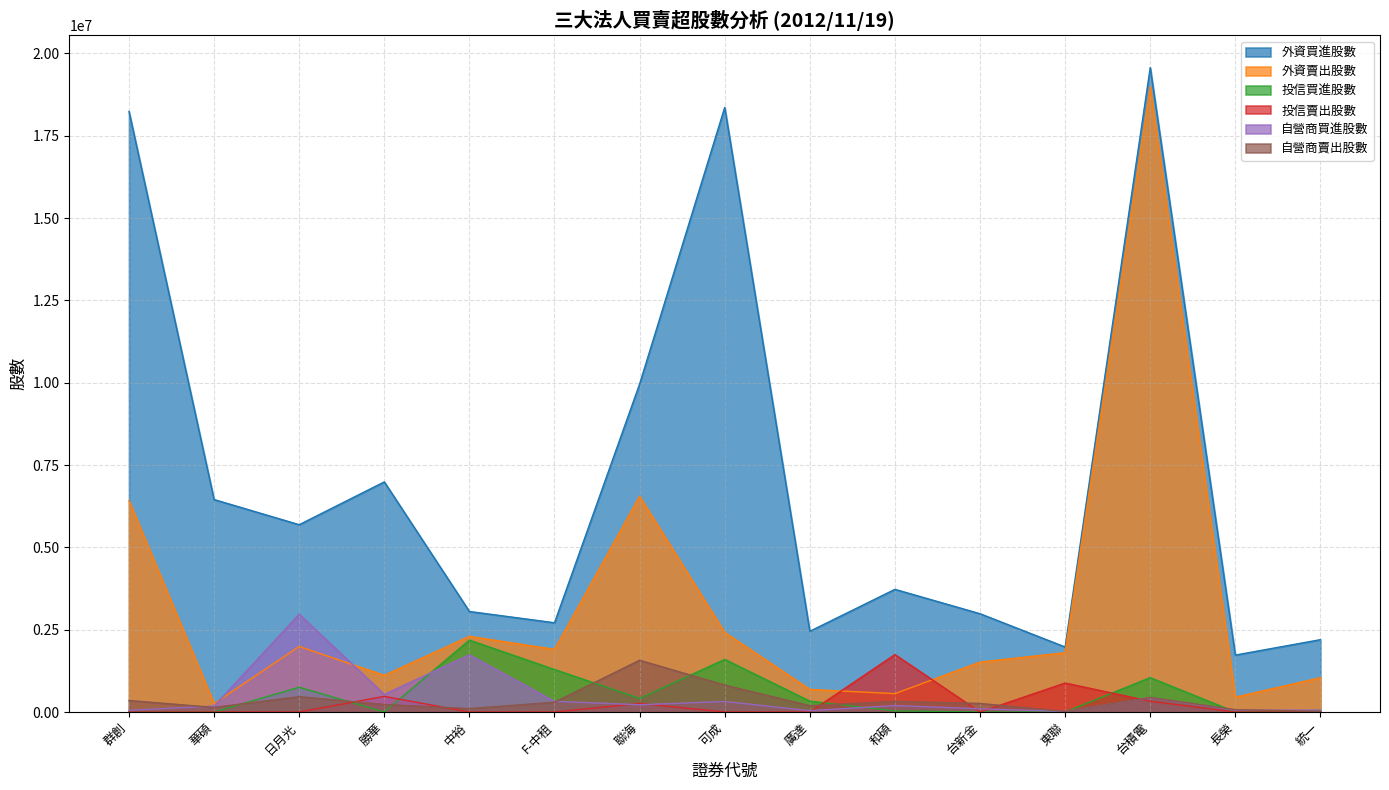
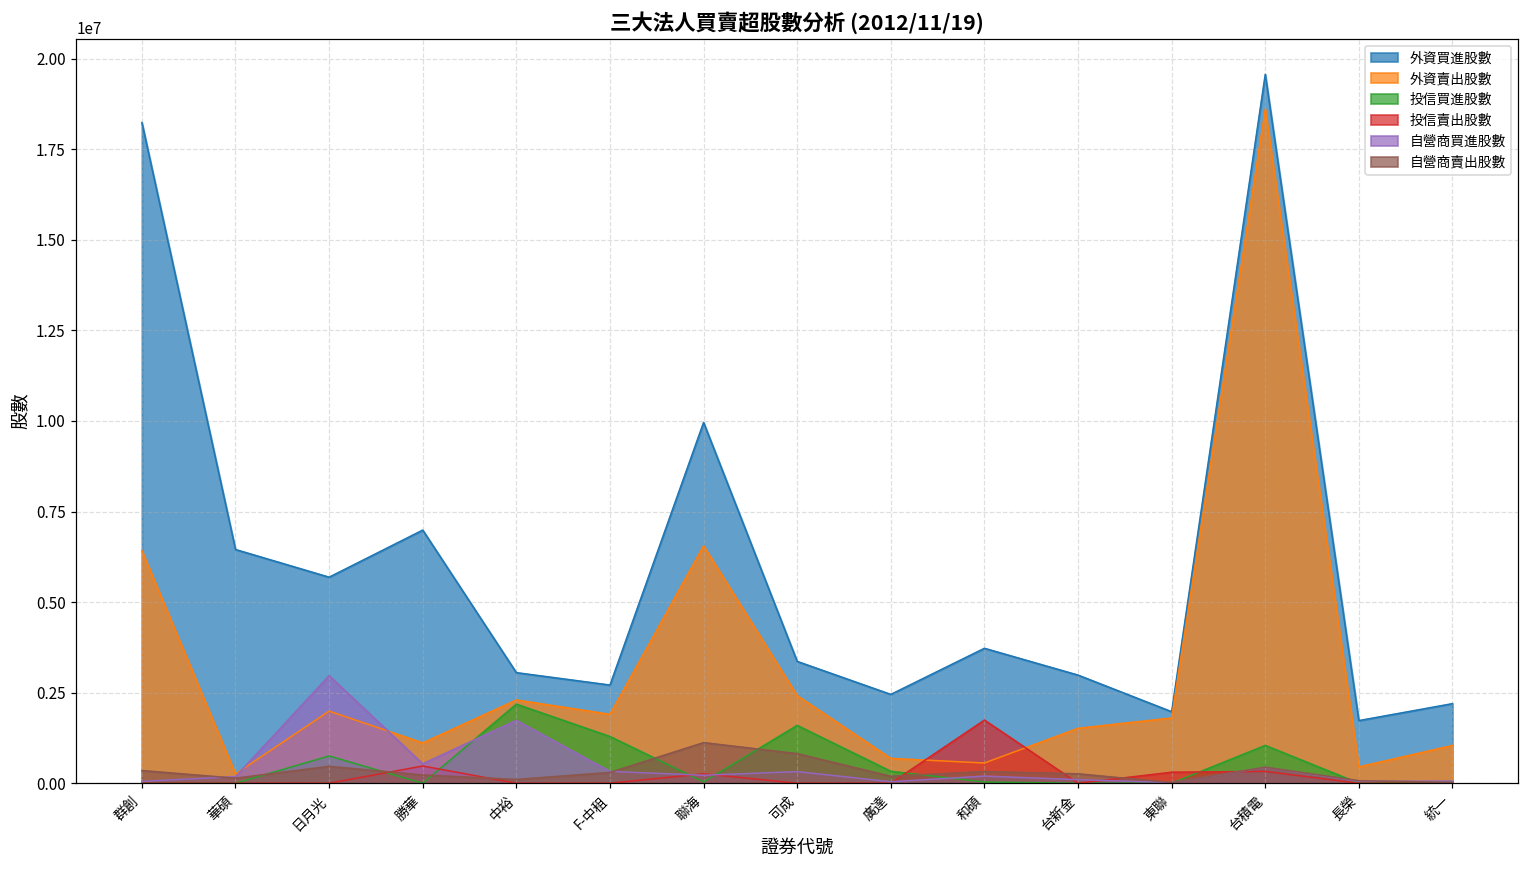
  {
    "外資買進股數": {
      "群創": 18200000,
      "華碩": 6500000,
      "日月光": 5700000,
      "勝華": 7000000,
      "中裕": 3100000,
      "F-中租": 2700000,
      "聯海": 10000000,
-     "可成": 18400000,
+     "可成": 3400000,
      "廣達": 2500000,
      "和碩": 3700000,
      "台新金": 3000000,
      "東聯": 2000000,
      "台積電": 19600000,
      "長榮": 1700000,
      "統一": 2200000
    },
    "外資賣出股數": {
      "群創": 6400000,
      "華碩": 300000,
      "日月光": 2000000,
      "勝華": 1100000,
      "中裕": 2300000,
      "F-中租": 1900000,
      "聯海": 6600000,
      "可成": 2400000,
      "廣達": 700000,
      "和碩": 600000,
      "台新金": 1500000,
      "東聯": 1800000,
-     "台積電": 19000000,
+     "台積電": 18600000,
      "長榮": 500000,
      "統一": 1000000
    },
    "投信買進股數": {
      "日月光": 800000,
      "勝華": 0,
      "中裕": 2200000,
      "F-中租": 1300000,
-     "聯海": 400000,
+     "聯海": 0,
      "可成": 1600000,
      "廣達": 300000,
      "和碩": 0,
      "台積電": 1000000
    },
    "投信賣出股數": {
      "日月光": 0,
      "中裕": 0,
      "F-中租": 0,
      "可成": 0,
      "和碩": 1700000,
-     "東聯": 900000,
+     "東聯": 300000,
      "台積電": 300000
    },
    "自營商買進股數": {
      "日月光": 3000000,
      "中裕": 1700000,
      "可成": 300000,
      "和碩": 200000,
      "台新金": 100000
    },
    "自營商賣出股數": {
      "群創": 400000,
      "日月光": 500000,
      "勝華": 200000,
      "中裕": 100000,
-     "聯海": 1600000,
+     "聯海": 1100000,
      "可成": 800000,
      "廣達": 200000,
      "和碩": 300000,
      "台新金": 300000
    }
  }
